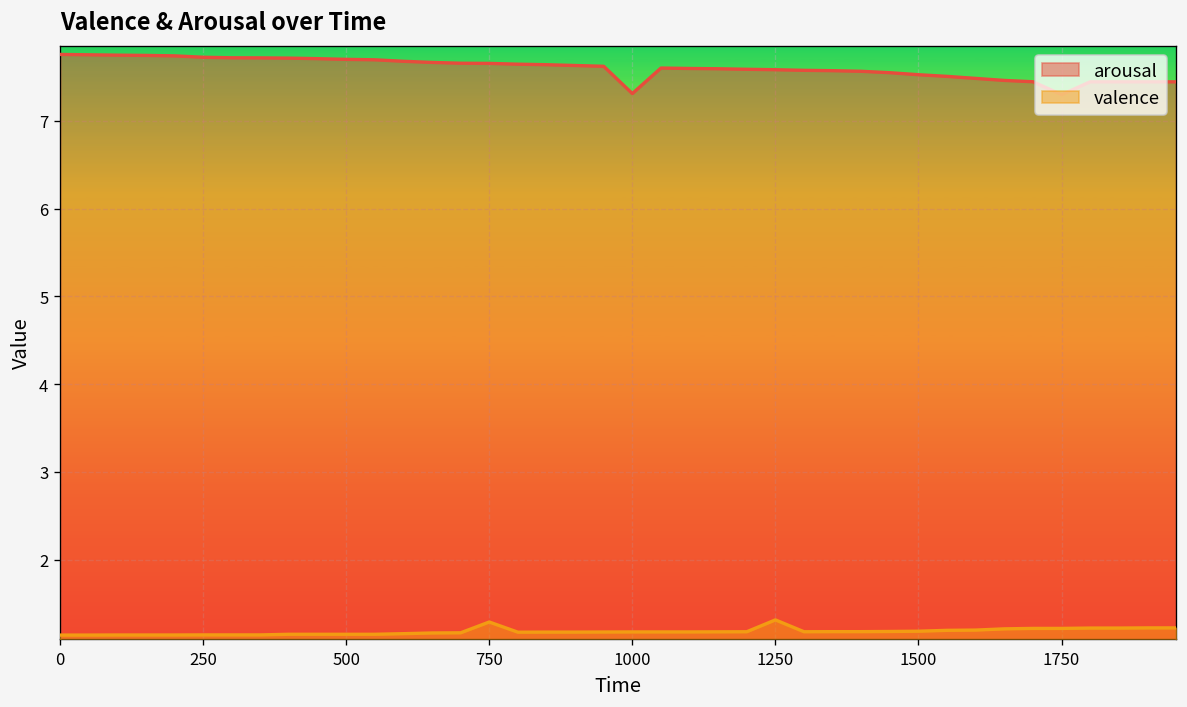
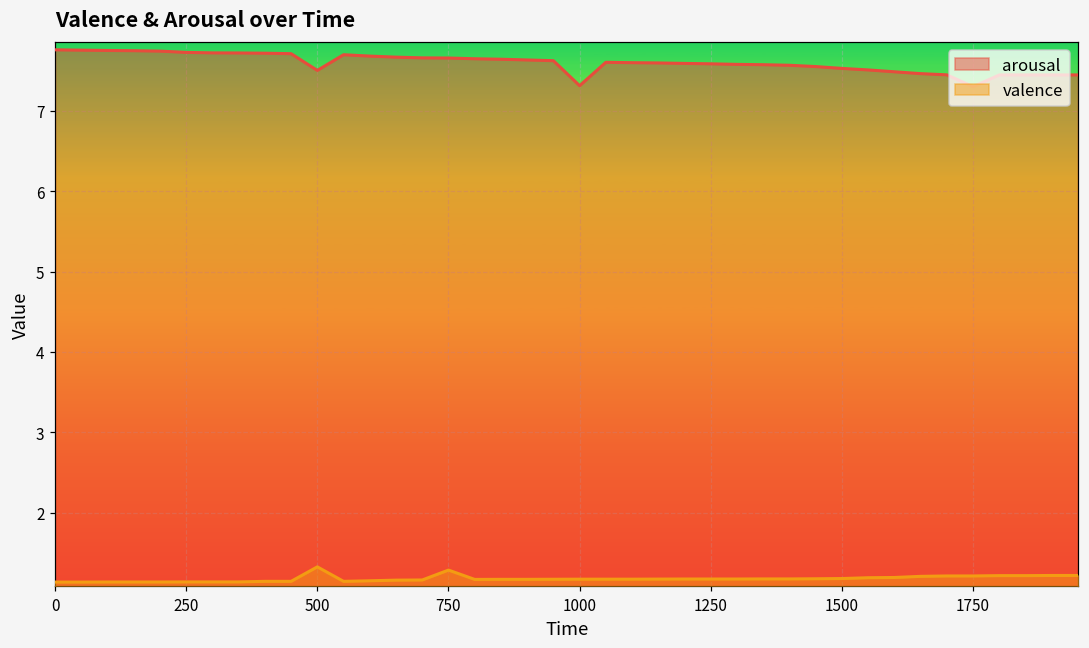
  {
    "arousal": {
      "0": 7.8,
      "250": 7.7,
-     "500": 7.7,
+     "500": 7.5,
      "750": 7.7,
      "1000": 7.3,
      "1250": 7.6,
      "1500": 7.5
    },
    "valence": {
      "0": 1.1,
      "250": 1.1,
-     "500": 1.1,
+     "500": 1.3,
      "750": 1.3,
      "1000": 1.2,
-     "1250": 1.3,
+     "1250": 1.2,
      "1500": 1.2,
      "1750": 1.2
    }
  }
